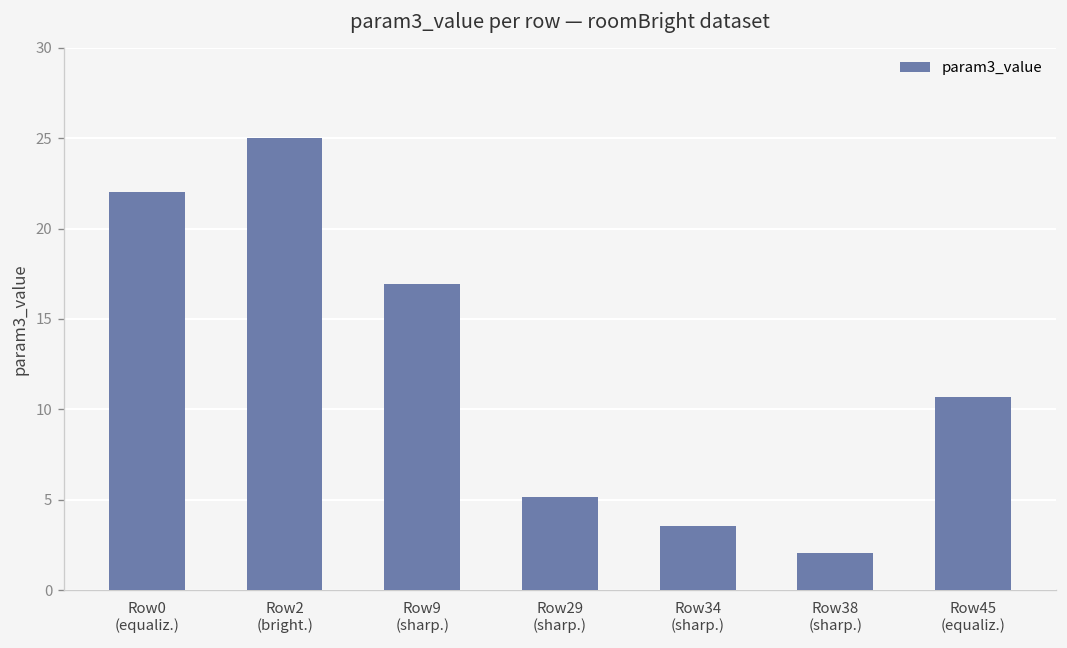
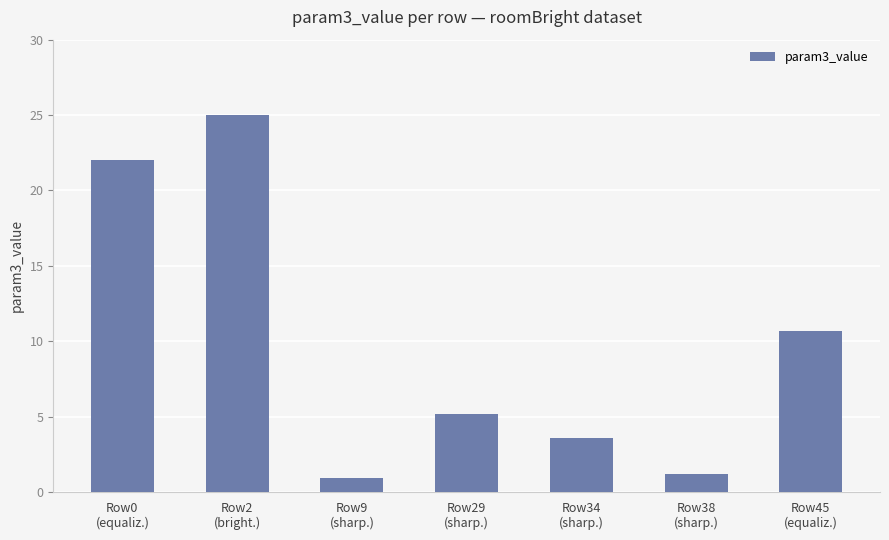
  {
    "Row0 (equaliz.)": 22.0,
    "Row2 (bright.)": 25.0,
-   "Row9 (sharp.)": 16.9,
+   "Row9 (sharp.)": 0.9,
    "Row29 (sharp.)": 5.1,
    "Row34 (sharp.)": 3.6,
-   "Row38 (sharp.)": 2.1,
+   "Row38 (sharp.)": 1.2,
    "Row45 (equaliz.)": 10.7
  }
